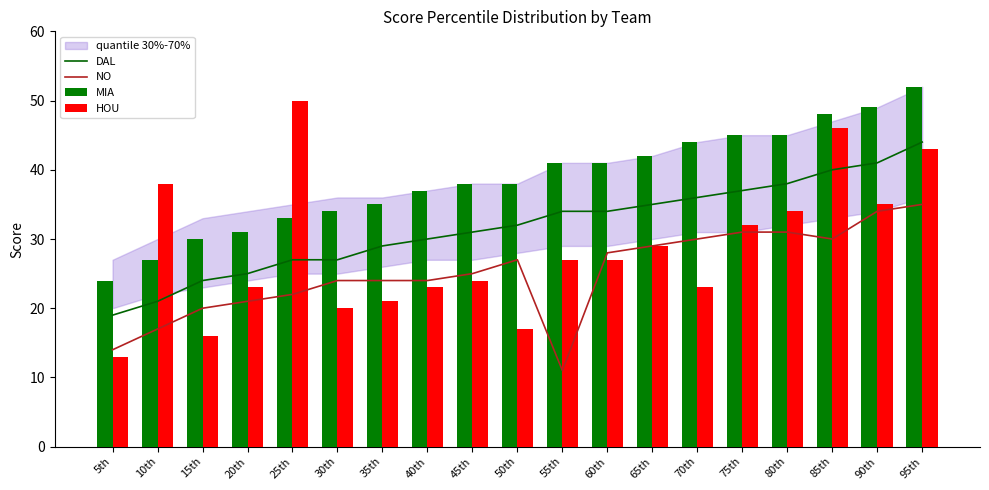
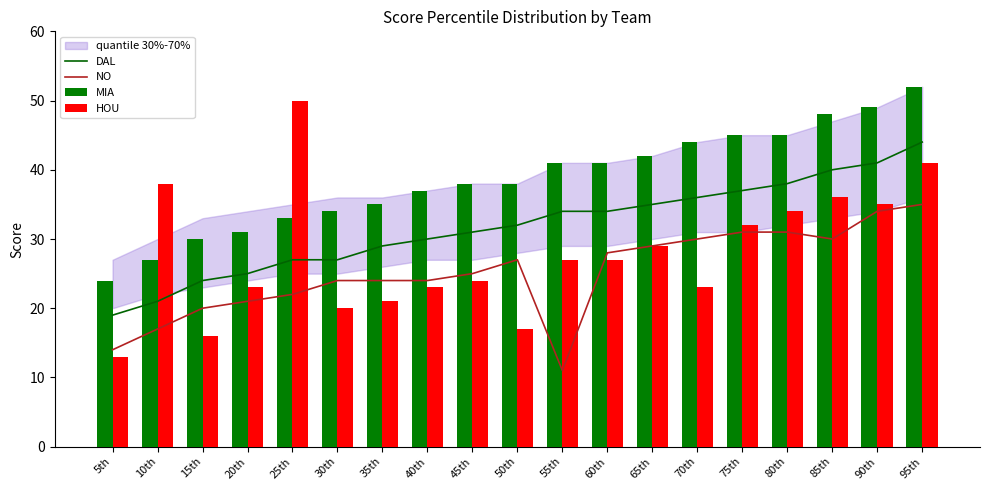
  {
    "NO": {
      "5th": 14,
      "10th": 17,
      "15th": 20,
      "20th": 21,
      "25th": 22,
      "30th": 24,
      "35th": 24,
      "40th": 24,
      "45th": 25,
      "50th": 27,
      "55th": 11,
      "60th": 28,
      "65th": 29,
      "70th": 30,
      "75th": 31,
      "80th": 31,
      "85th": 30,
      "90th": 34,
      "95th": 35
    },
    "HOU": {
      "5th": 13,
      "10th": 38,
      "15th": 16,
      "20th": 23,
      "25th": 50,
      "30th": 20,
      "35th": 21,
      "40th": 23,
      "45th": 24,
      "50th": 17,
      "55th": 27,
      "60th": 27,
      "65th": 29,
      "70th": 23,
      "75th": 32,
      "80th": 34,
-     "85th": 46,
+     "85th": 36,
      "90th": 35,
-     "95th": 43
+     "95th": 41
    }
  }
